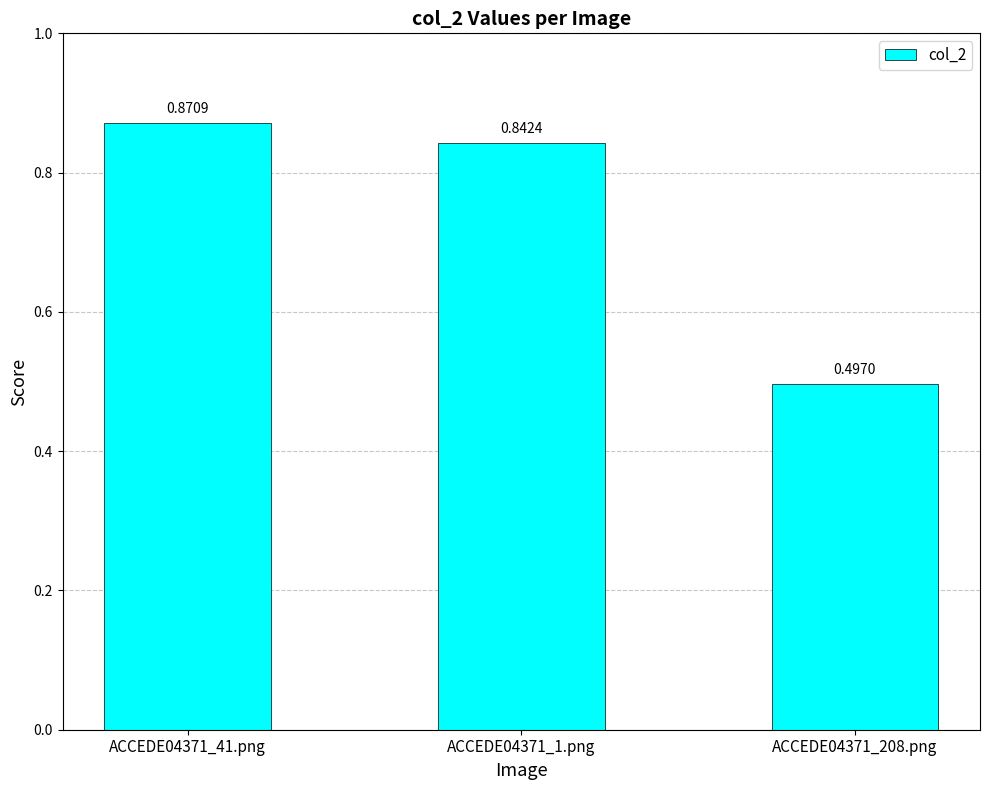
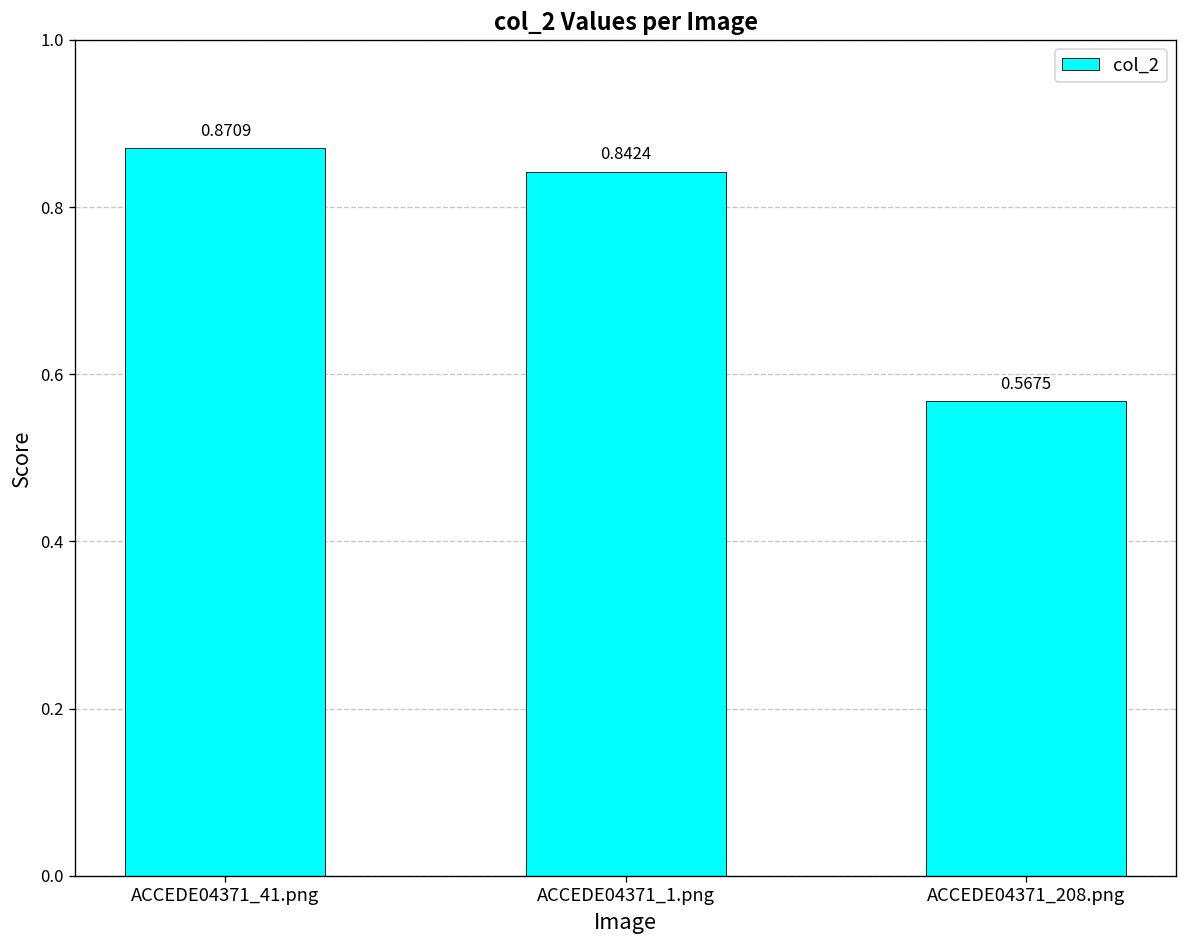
  {
    "ACCEDE04371_41.png": 0.8709,
    "ACCEDE04371_1.png": 0.8424,
-   "ACCEDE04371_208.png": 0.4970
+   "ACCEDE04371_208.png": 0.5675
  }
